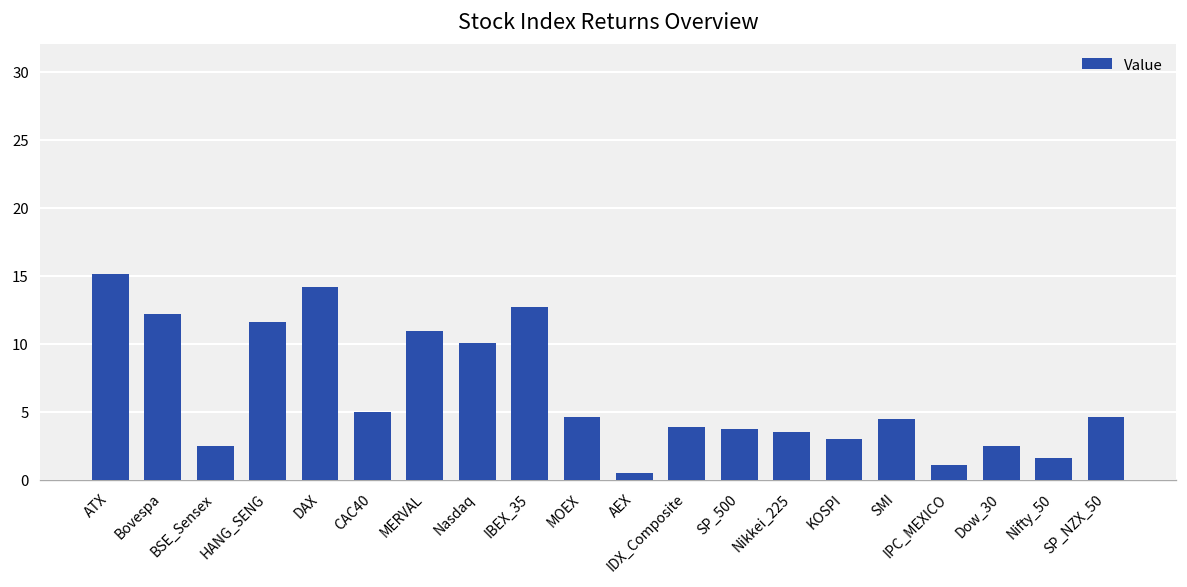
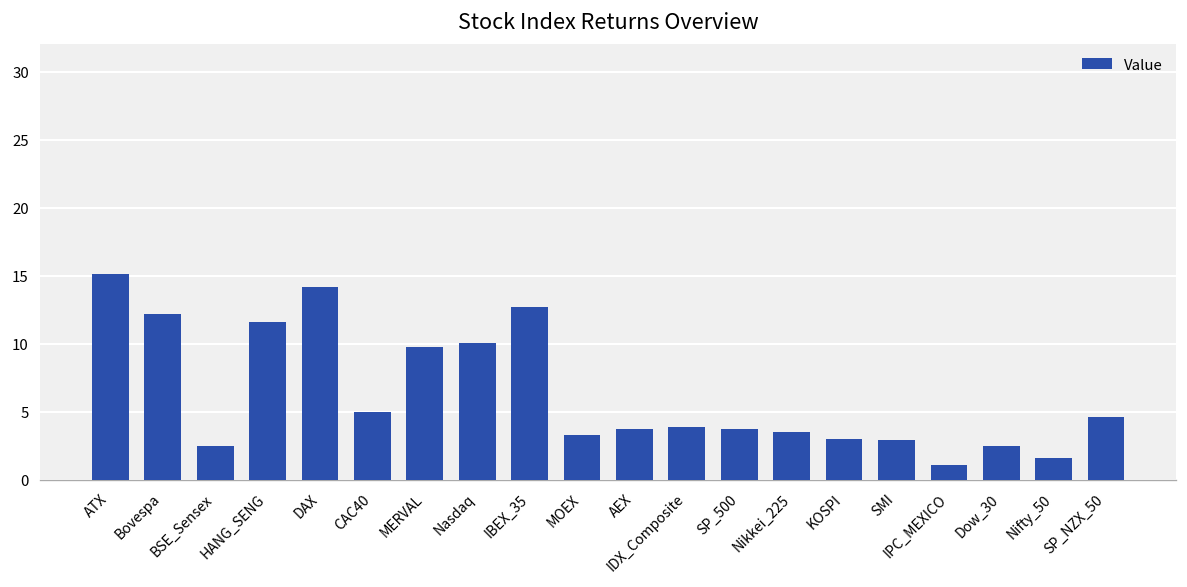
  {
    "ATX": 15.2,
    "Bovespa": 12.2,
    "BSE_Sensex": 2.5,
    "HANG_SENG": 11.6,
    "DAX": 14.2,
    "CAC40": 5.0,
-   "MERVAL": 10.9,
+   "MERVAL": 9.8,
    "Nasdaq": 10.1,
    "IBEX_35": 12.7,
-   "MOEX": 4.6,
-   "AEX": 0.5,
+   "MOEX": 3.3,
+   "AEX": 3.8,
    "IDX_Composite": 3.9,
    "SP_500": 3.7,
    "Nikkei_225": 3.6,
    "KOSPI": 3.0,
-   "SMI": 4.5,
+   "SMI": 3.0,
    "IPC_MEXICO": 1.1,
    "Dow_30": 2.5,
    "Nifty_50": 1.6,
    "SP_NZX_50": 4.6
  }
